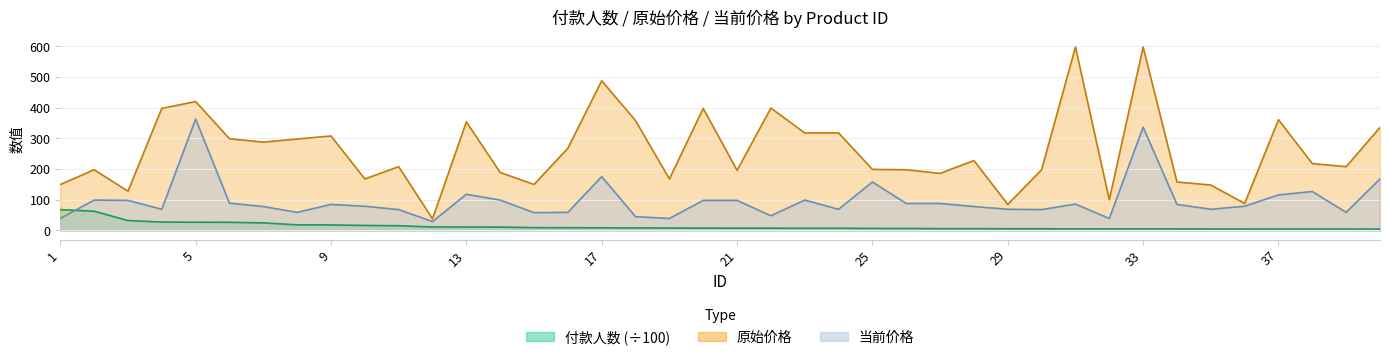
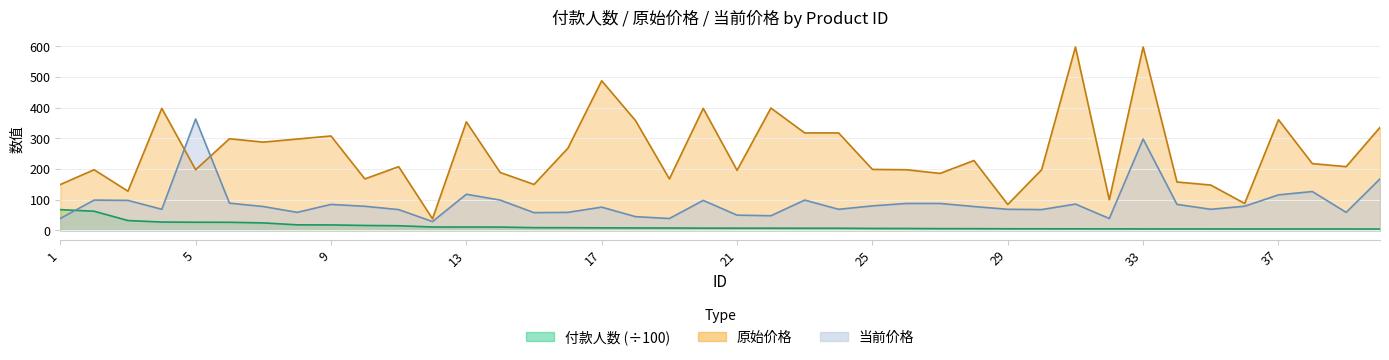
  {
    "原始价格": {
      "1": 150,
-     "5": 420,
+     "5": 200,
      "9": 310,
      "13": 350,
      "17": 490,
      "21": 200,
      "25": 200,
      "29": 80,
      "33": 600,
      "37": 360
    },
    "当前价格": {
      "1": 40,
      "5": 360,
      "9": 80,
      "13": 120,
-     "17": 180,
-     "21": 100,
-     "25": 160,
+     "17": 80,
+     "21": 50,
+     "25": 80,
      "29": 70,
-     "33": 340,
+     "33": 300,
      "37": 120
    }
  }
